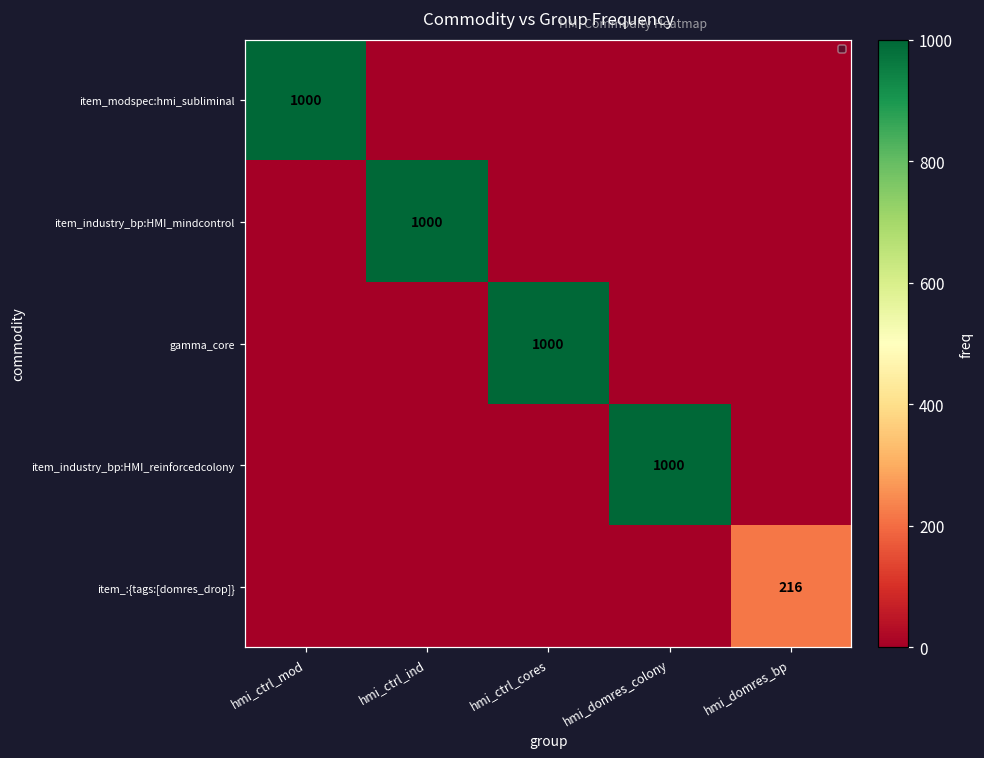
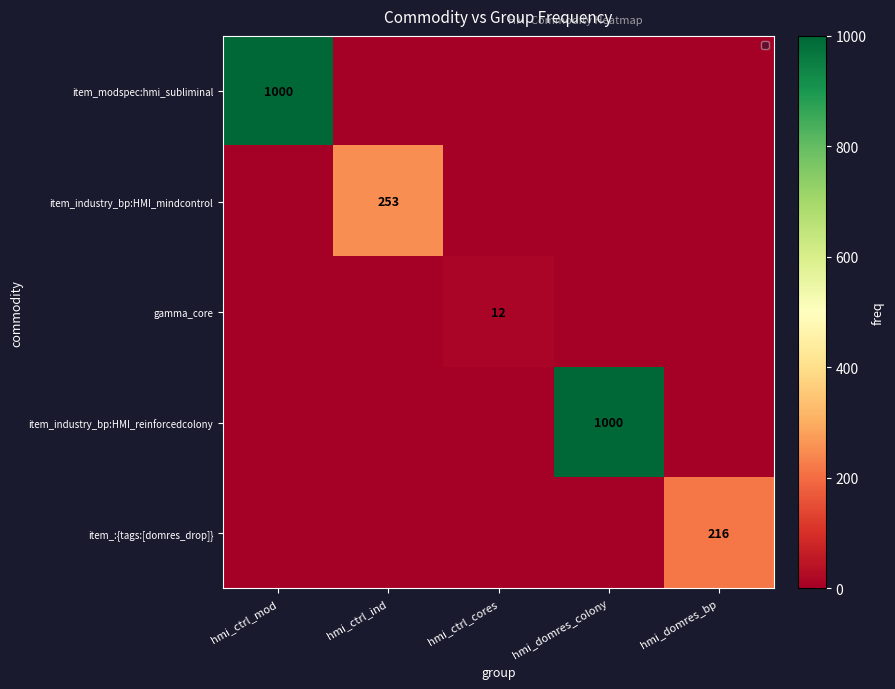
  {
    "item_modspec:hmi_subliminal": {
      "hmi_ctrl_mod": 1000
    },
    "item_industry_bp:HMI_mindcontrol": {
-     "hmi_ctrl_ind": 1000
+     "hmi_ctrl_ind": 253
    },
    "gamma_core": {
-     "hmi_ctrl_cores": 1000
+     "hmi_ctrl_cores": 12
    },
    "item_industry_bp:HMI_reinforcedcolony": {
      "hmi_domres_colony": 1000
    },
    "item_:{tags:[domres_drop]}": {
      "hmi_domres_bp": 216
    }
  }
